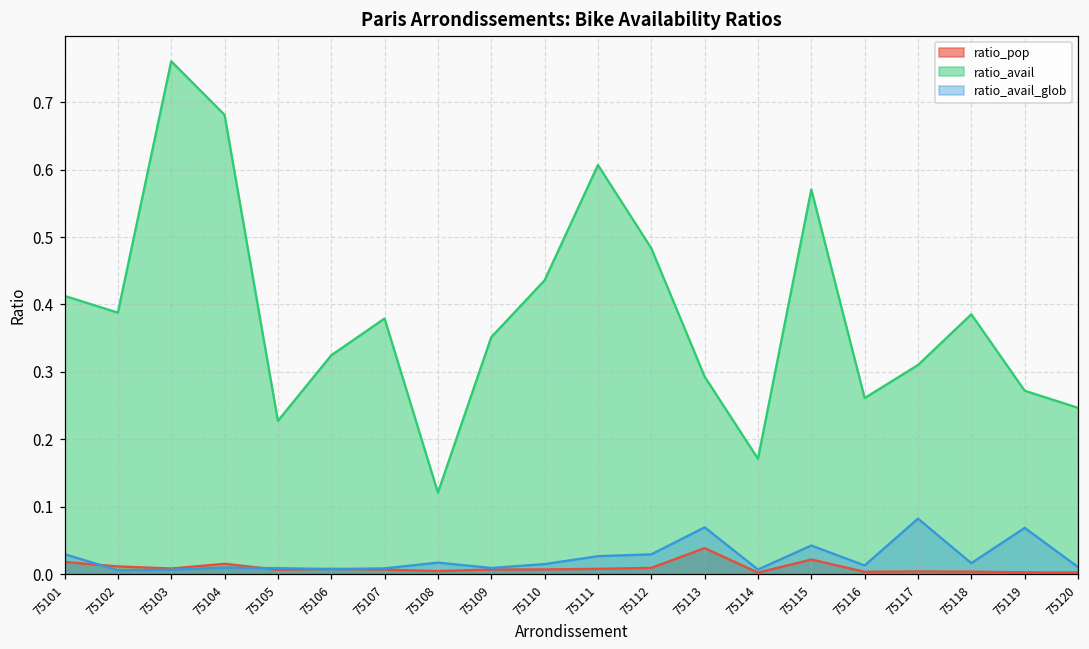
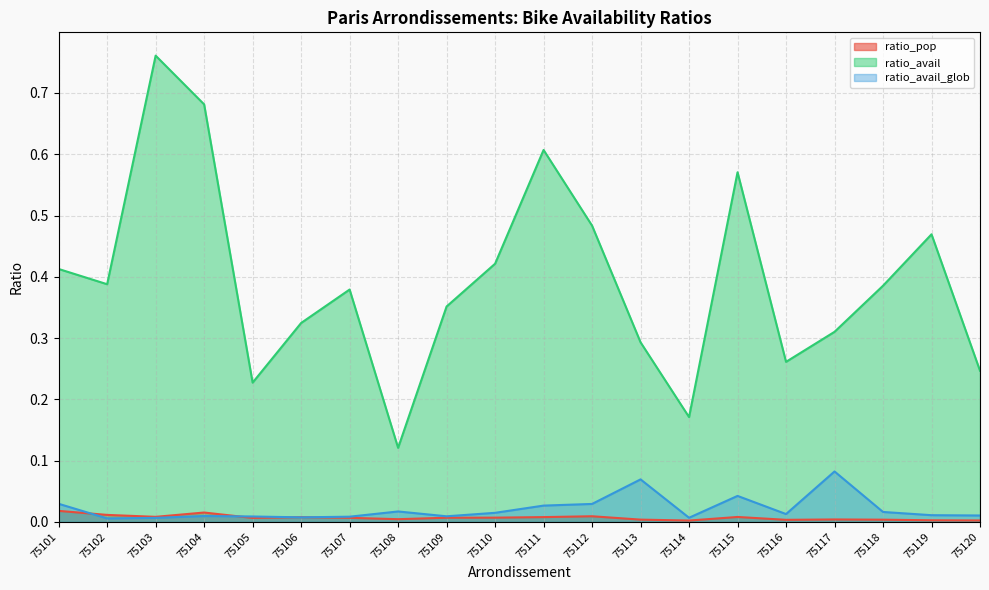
  {
    "ratio_pop": {
      "75101": 0.02,
      "75102": 0.01,
      "75104": 0.02,
      "75108": 0.00,
      "75110": 0.01,
      "75111": 0.01,
      "75112": 0.01,
-     "75113": 0.04,
+     "75113": 0.00,
      "75114": 0.00,
-     "75115": 0.02,
+     "75115": 0.01,
      "75116": 0.00,
      "75117": 0.00,
      "75118": 0.00,
      "75119": 0.00,
      "75120": 0.00
    },
    "ratio_avail": {
      "75101": 0.41,
      "75102": 0.39,
      "75103": 0.76,
      "75104": 0.68,
      "75105": 0.23,
      "75106": 0.32,
      "75107": 0.38,
      "75108": 0.12,
      "75109": 0.35,
-     "75110": 0.44,
+     "75110": 0.42,
      "75111": 0.61,
      "75112": 0.48,
      "75113": 0.29,
      "75114": 0.17,
      "75115": 0.57,
      "75116": 0.26,
      "75117": 0.31,
      "75118": 0.39,
-     "75119": 0.27,
+     "75119": 0.47,
      "75120": 0.25
    },
    "ratio_avail_glob": {
      "75101": 0.03,
      "75102": 0.01,
      "75104": 0.01,
      "75108": 0.02,
      "75110": 0.01,
      "75111": 0.03,
      "75112": 0.03,
      "75113": 0.07,
      "75114": 0.01,
      "75115": 0.04,
      "75116": 0.01,
      "75117": 0.08,
      "75118": 0.02,
-     "75119": 0.07,
+     "75119": 0.01,
      "75120": 0.01
    }
  }
